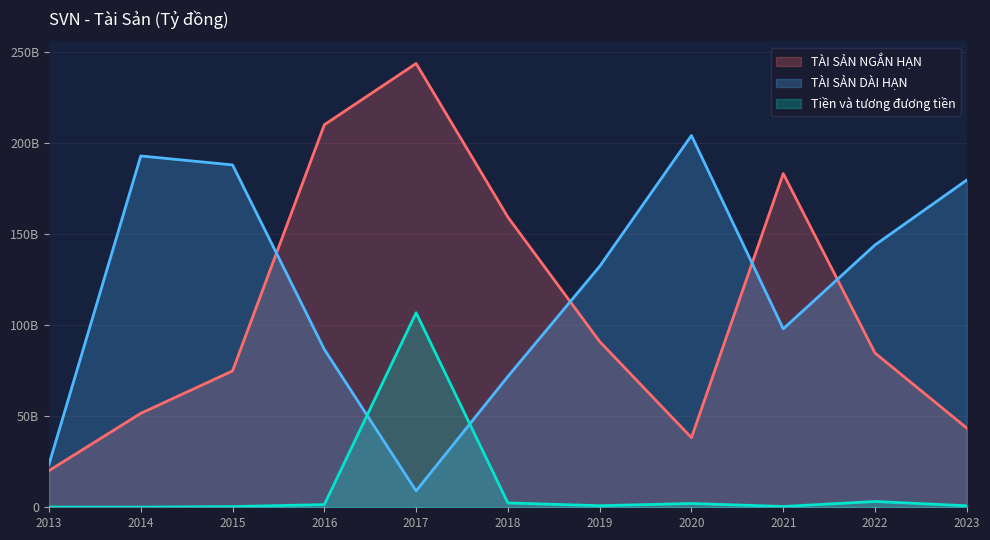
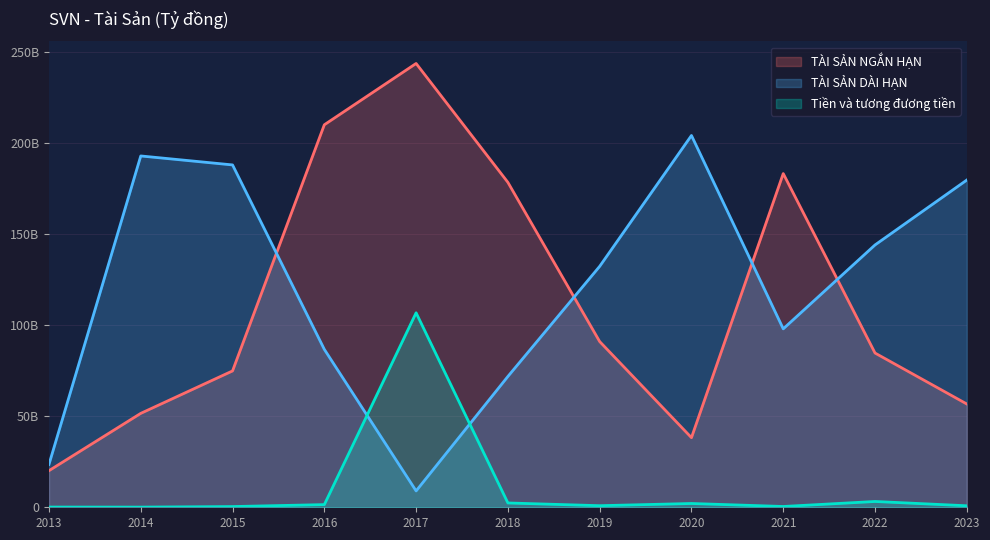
  {
    "TÀI SẢN NGẮN HẠN": {
      "2013": 20000000000,
      "2014": 52000000000,
      "2015": 75000000000,
      "2016": 210000000000,
      "2017": 244000000000,
-     "2018": 159000000000,
+     "2018": 178000000000,
      "2019": 91000000000,
      "2020": 38000000000,
      "2021": 183000000000,
      "2022": 85000000000,
-     "2023": 43000000000
+     "2023": 57000000000
    }
  }
